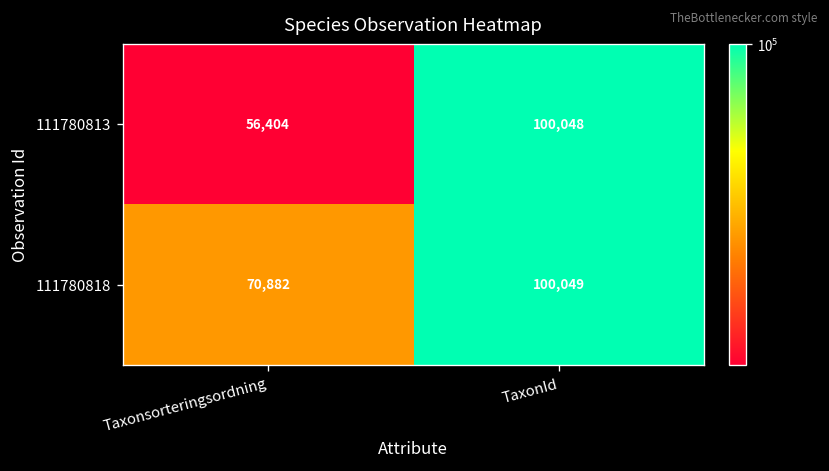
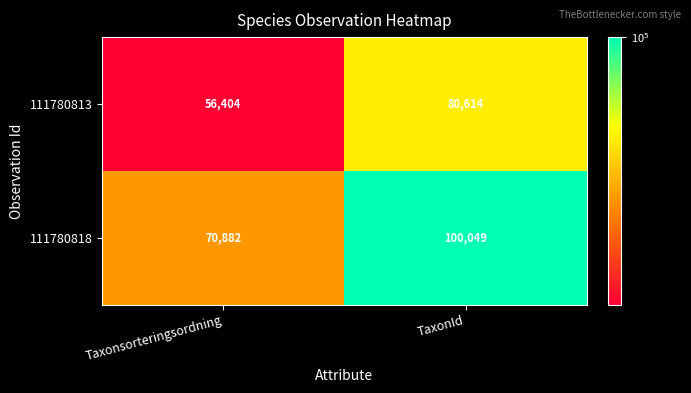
  {
    "111780813": {
      "Taxonsorteringsordning": "56,404",
-     "TaxonId": "100,048"
+     "TaxonId": "80,614"
    },
    "111780818": {
      "Taxonsorteringsordning": "70,882",
      "TaxonId": "100,049"
    }
  }
